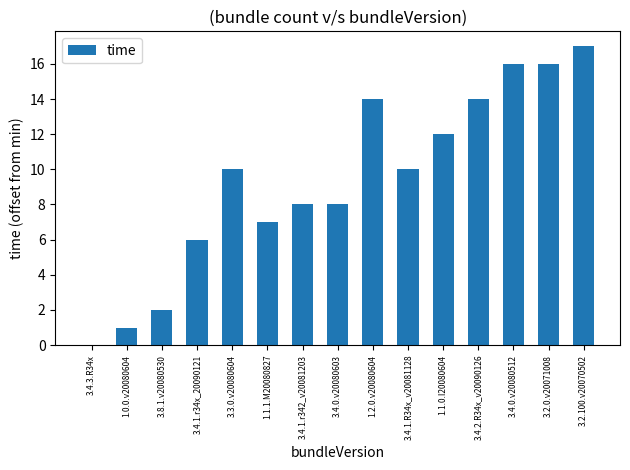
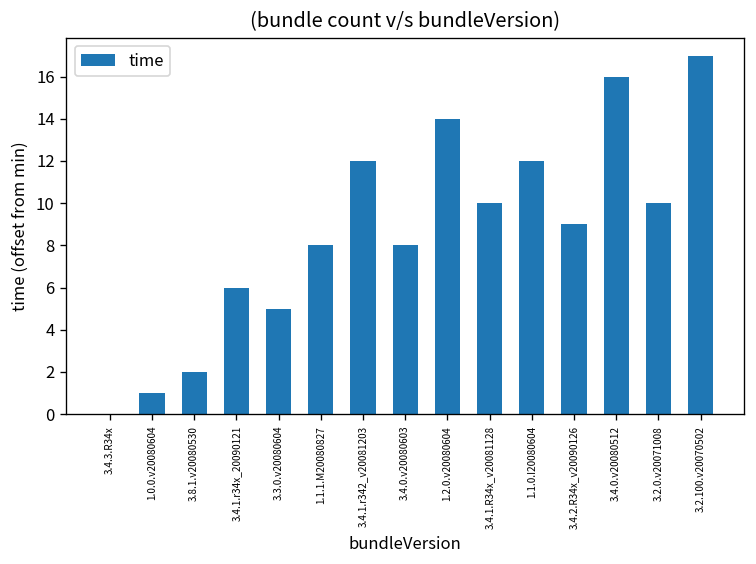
  {
    "3.4.3.R34x": 0.0,
    "1.0.0.v20080604": 1.0,
    "3.8.1.v20080530": 2.0,
    "3.4.1.r34x_20090121": 6.0,
-   "3.3.0.v20080604": 10.0,
-   "1.1.1.M20080827": 7.0,
-   "3.4.1.r342_v20081203": 8.0,
+   "3.3.0.v20080604": 5.0,
+   "1.1.1.M20080827": 8.0,
+   "3.4.1.r342_v20081203": 12.0,
    "3.4.0.v20080603": 8.0,
    "1.2.0.v20080604": 14.0,
    "3.4.1.R34x_v20081128": 10.0,
    "1.1.0.I20080604": 12.0,
-   "3.4.2.R34x_v20090126": 14.0,
+   "3.4.2.R34x_v20090126": 9.0,
    "3.4.0.v20080512": 16.0,
-   "3.2.0.v20071008": 16.0,
+   "3.2.0.v20071008": 10.0,
    "3.2.100.v20070502": 17.0
  }
